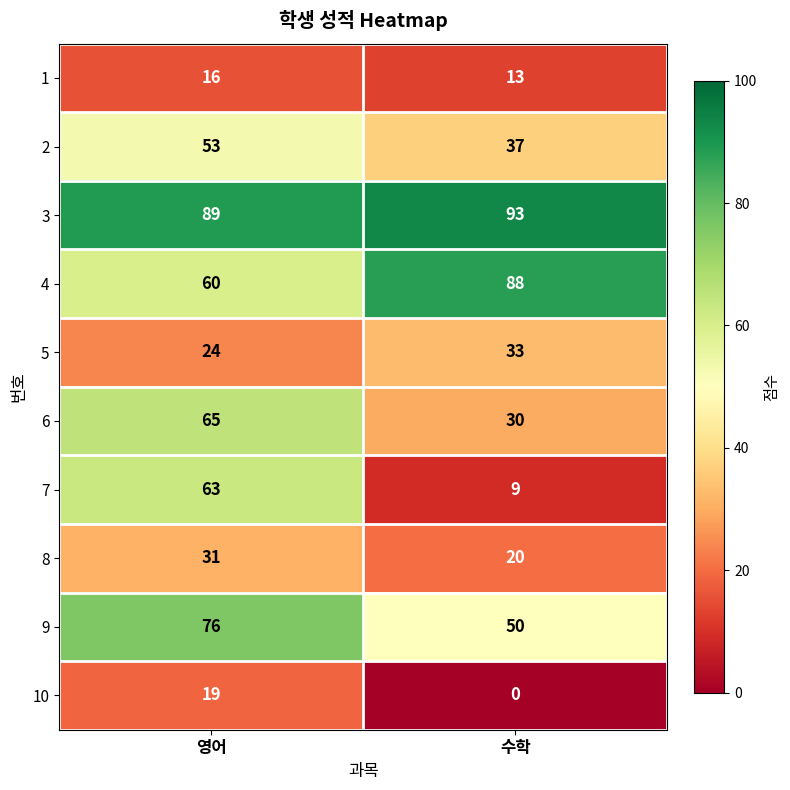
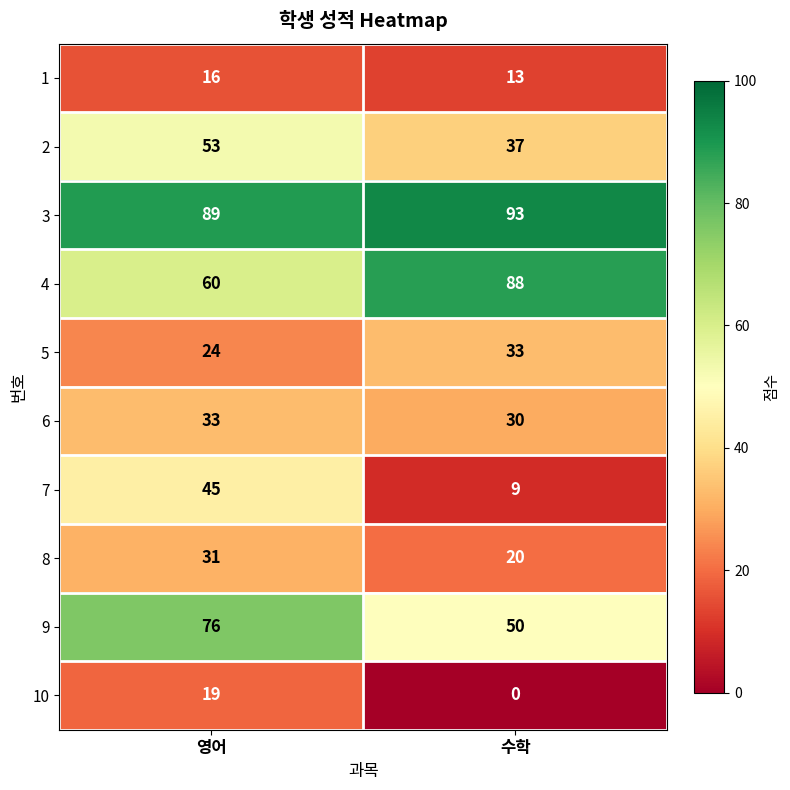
  {
    "1": {
      "영어": 16,
      "수학": 13
    },
    "2": {
      "영어": 53,
      "수학": 37
    },
    "3": {
      "영어": 89,
      "수학": 93
    },
    "4": {
      "영어": 60,
      "수학": 88
    },
    "5": {
      "영어": 24,
      "수학": 33
    },
    "6": {
-     "영어": 65,
+     "영어": 33,
      "수학": 30
    },
    "7": {
-     "영어": 63,
+     "영어": 45,
      "수학": 9
    },
    "8": {
      "영어": 31,
      "수학": 20
    },
    "9": {
      "영어": 76,
      "수학": 50
    },
    "10": {
      "영어": 19,
      "수학": 0
    }
  }
